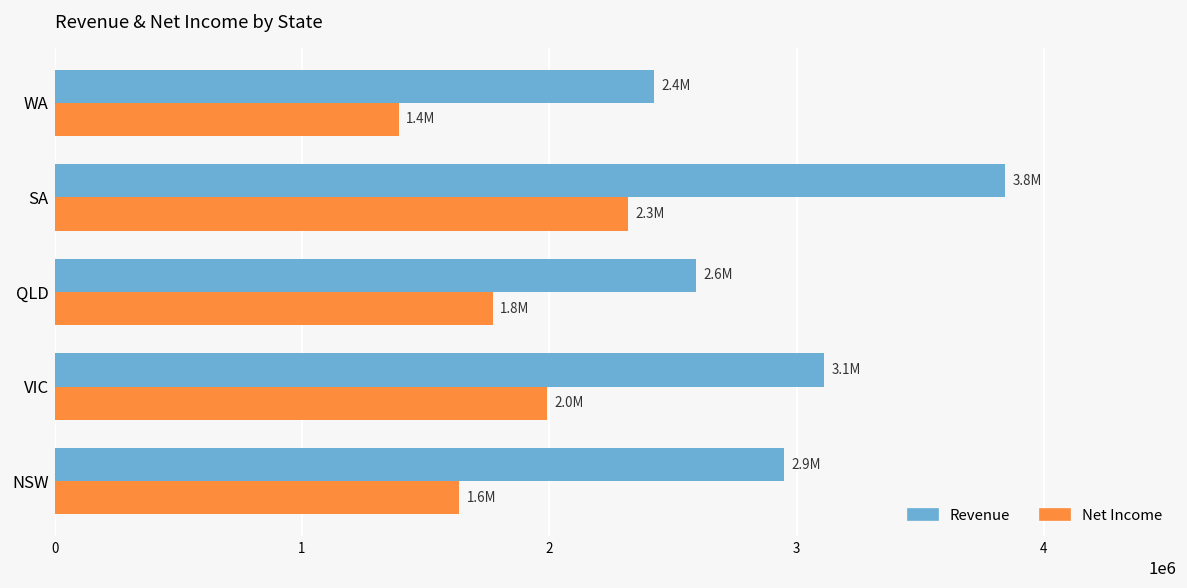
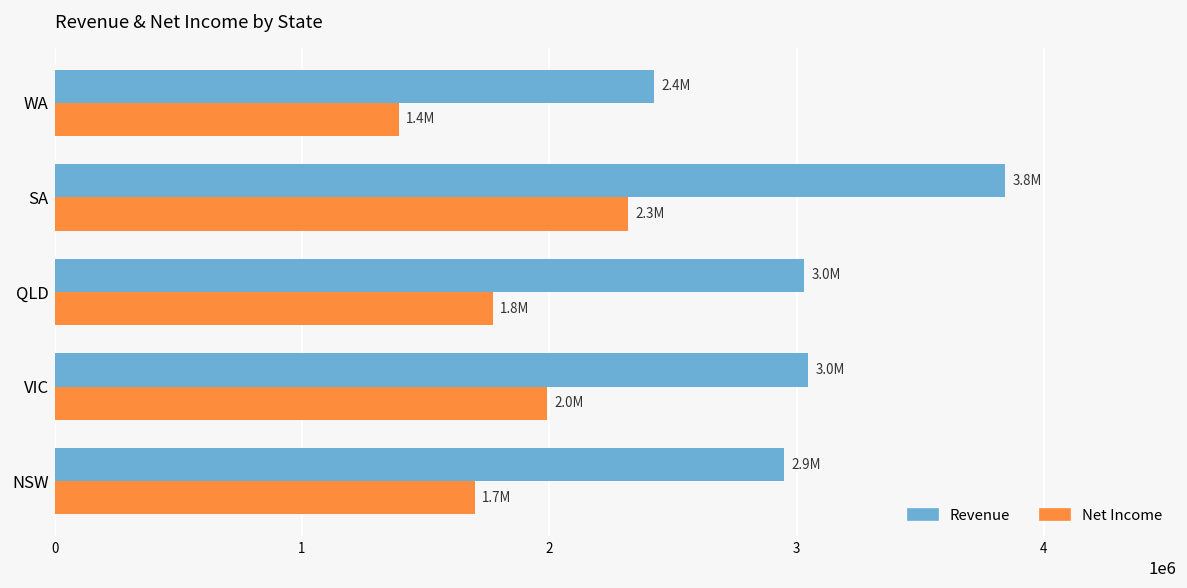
  {
    "Revenue": {
      "WA": "2.4M",
      "SA": "3.8M",
-     "QLD": "2.6M",
-     "VIC": "3.1M",
+     "QLD": "3.0M",
+     "VIC": "3.0M",
      "NSW": "2.9M"
    },
    "Net Income": {
      "WA": "1.4M",
      "SA": "2.3M",
      "QLD": "1.8M",
      "VIC": "2.0M",
-     "NSW": "1.6M"
+     "NSW": "1.7M"
    }
  }
